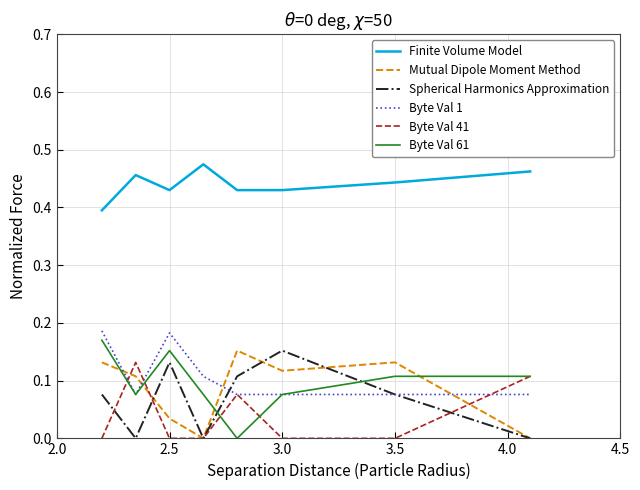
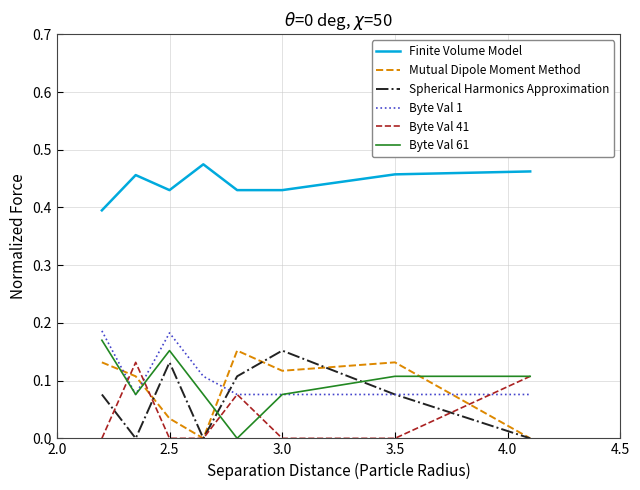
  {
    "Finite Volume Model": {
      "2.5": 0.43,
      "3.0": 0.43,
-     "3.5": 0.44
+     "3.5": 0.46
    },
    "Mutual Dipole Moment Method": {
      "2.5": 0.03,
      "3.0": 0.12,
      "3.5": 0.13
    },
    "Spherical Harmonics Approximation": {
      "2.5": 0.13,
      "3.0": 0.15
    },
    "Byte Val 1": {
      "2.5": 0.18
    },
    "Byte Val 41": {
      "2.5": 0.00,
      "3.0": 0.00,
      "3.5": 0.00
    },
    "Byte Val 61": {
      "2.5": 0.15,
      "3.5": 0.11
    }
  }
